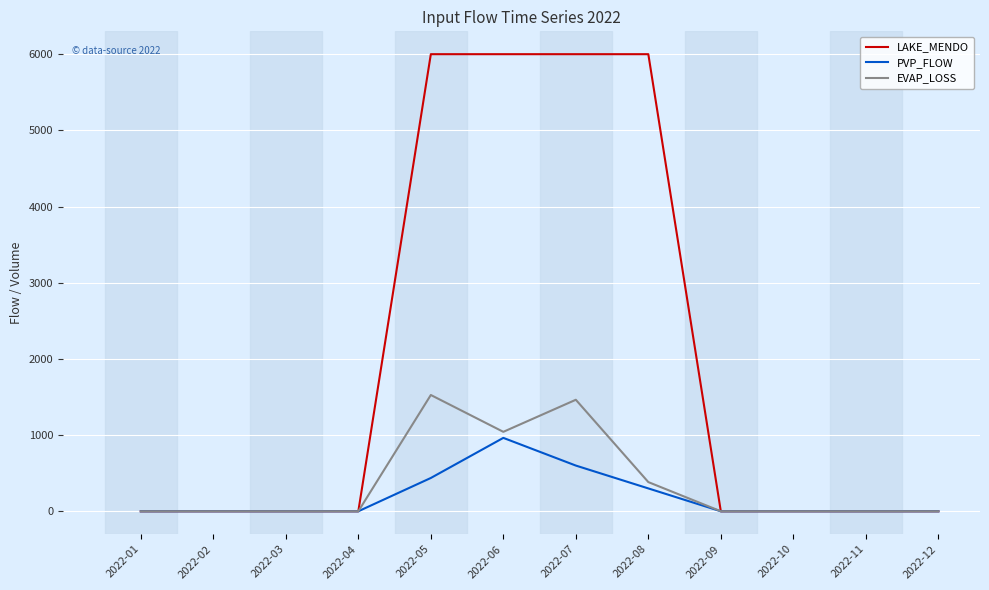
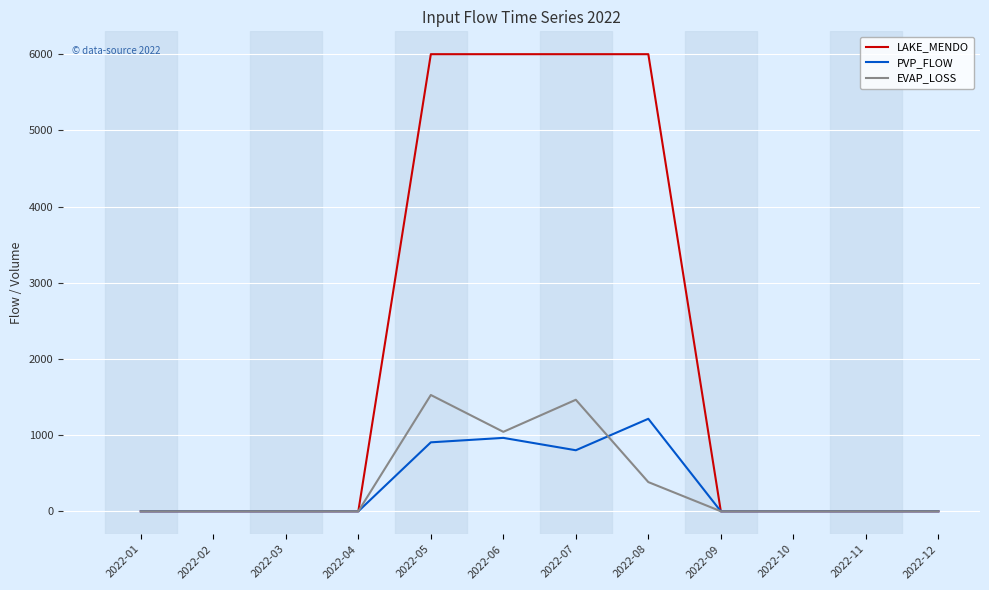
  {
    "LAKE_MENDO": {
      "2022-05": 6000,
      "2022-06": 6000,
      "2022-07": 6000,
      "2022-08": 6000
    },
    "PVP_FLOW": {
-     "2022-05": 400,
+     "2022-05": 900,
      "2022-06": 1000,
-     "2022-07": 600,
-     "2022-08": 300
+     "2022-07": 800,
+     "2022-08": 1200
    },
    "EVAP_LOSS": {
      "2022-05": 1500,
      "2022-06": 1000,
      "2022-07": 1500,
      "2022-08": 400
    }
  }
